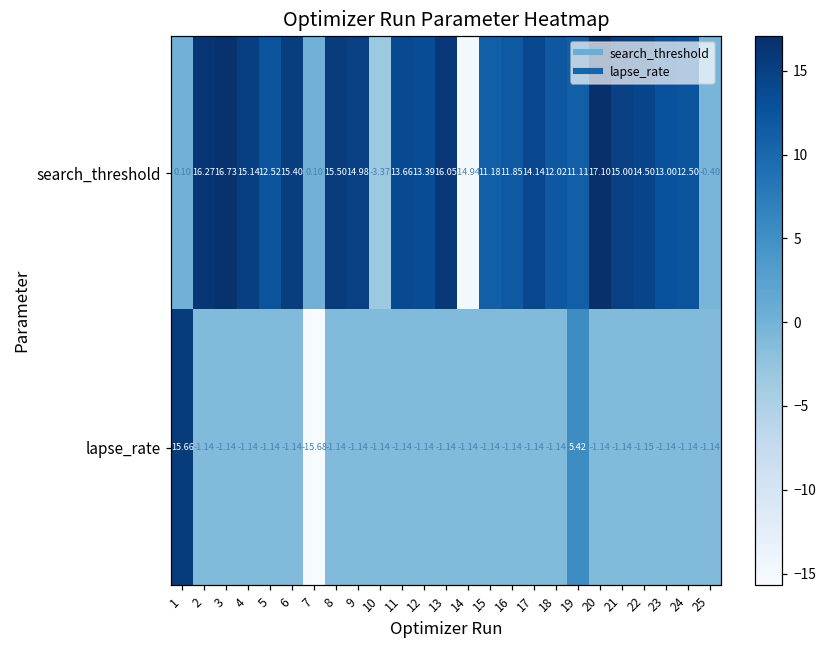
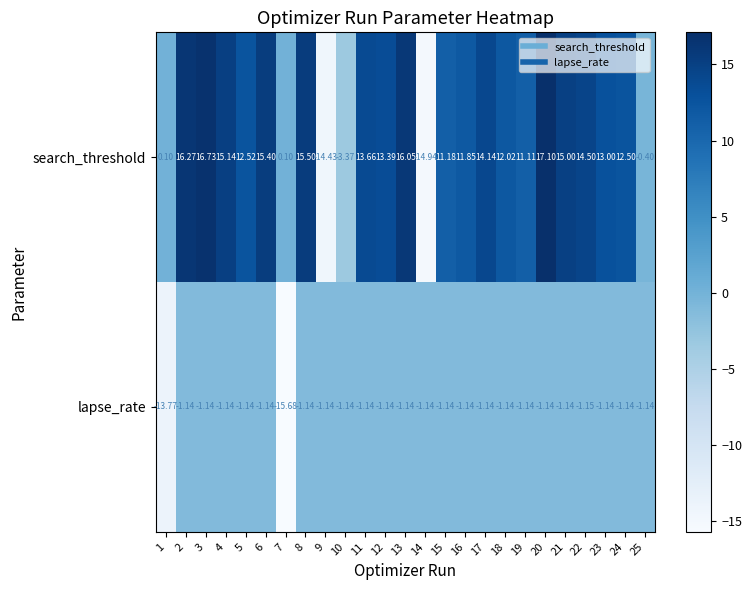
  {
    "search_threshold": {
      "2": 16.27,
      "3": 16.73,
      "4": 15.14,
      "5": 12.52,
      "6": 15.40,
      "8": 15.50,
-     "9": 14.98,
+     "9": -14.43,
      "10": -3.37,
      "11": 13.66,
      "12": 13.39,
      "13": 16.05,
      "14": -14.94,
      "15": 11.18,
      "16": 11.85,
      "17": 14.14,
      "18": 12.02,
      "19": 11.11,
      "20": 17.10,
      "21": 15.00,
      "22": 14.50,
      "23": 13.00,
      "24": 12.50,
      "25": -0.40
    },
    "lapse_rate": {
-     "1": 15.66,
+     "1": -13.77,
      "2": -1.14,
      "3": -1.14,
      "4": -1.14,
      "5": -1.14,
      "6": -1.14,
      "7": -15.68,
      "8": -1.14,
      "9": -1.14,
      "10": -1.14,
      "11": -1.14,
      "12": -1.14,
      "13": -1.14,
      "14": -1.14,
      "15": -1.14,
      "16": -1.14,
      "17": -1.14,
      "18": -1.14,
-     "19": 5.42,
+     "19": -1.14,
      "20": -1.14,
      "21": -1.14,
      "22": -1.15,
      "23": -1.14,
      "24": -1.14,
      "25": -1.14
    }
  }
